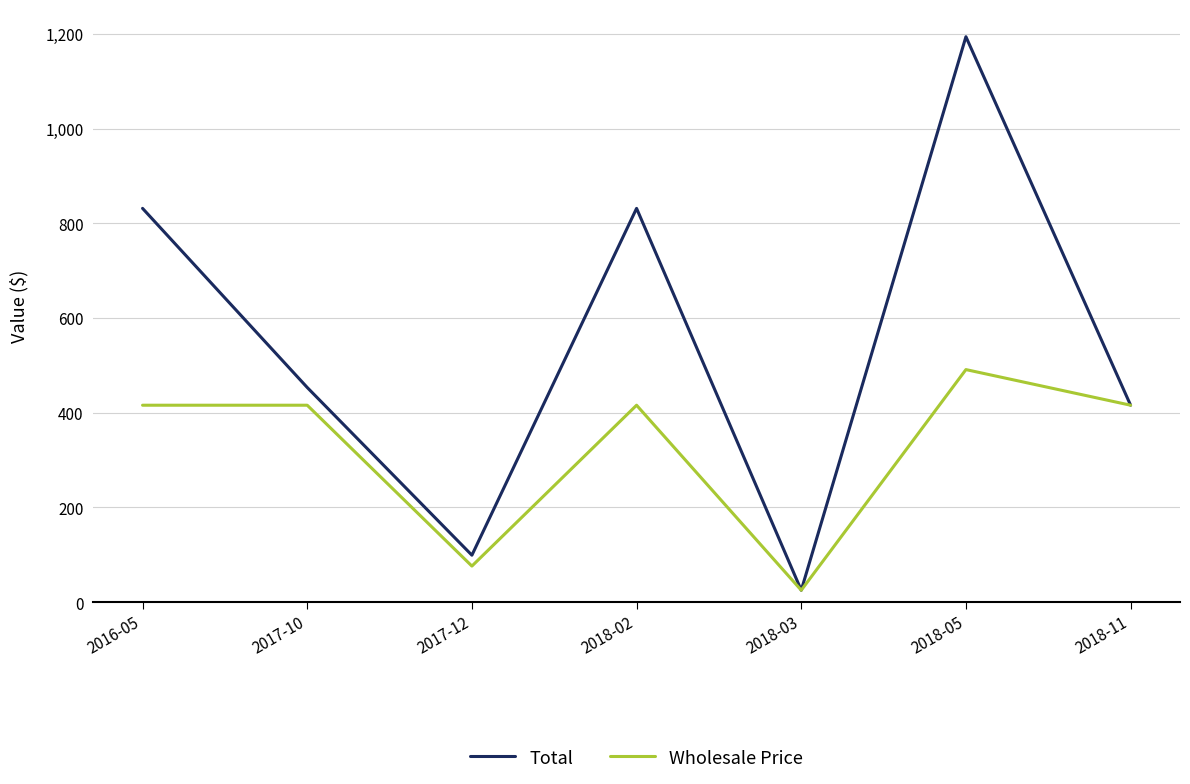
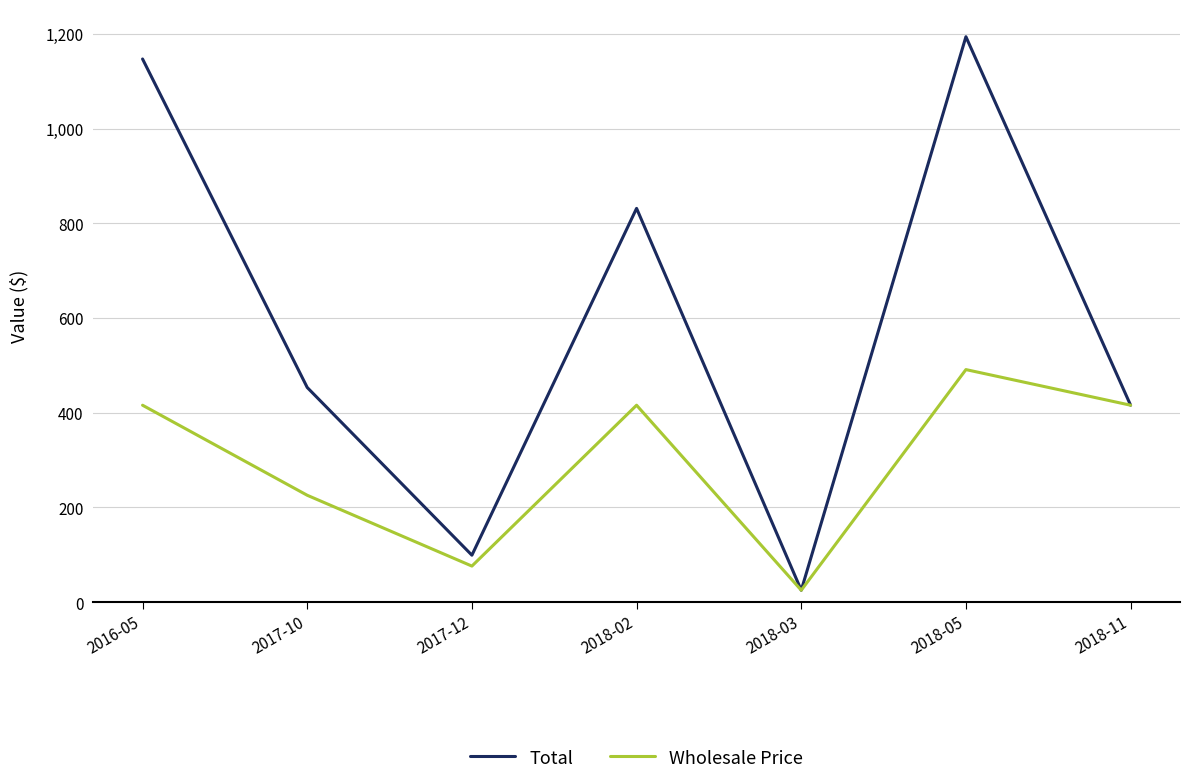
  {
    "Total": {
-     "2016-05": "830",
+     "2016-05": "1,150",
      "2017-10": "450",
      "2017-12": "100",
      "2018-02": "830",
      "2018-05": "1,190"
    },
    "Wholesale Price": {
      "2016-05": "420",
-     "2017-10": "420",
+     "2017-10": "230",
      "2017-12": "80",
      "2018-02": "420",
      "2018-05": "490"
    }
  }
